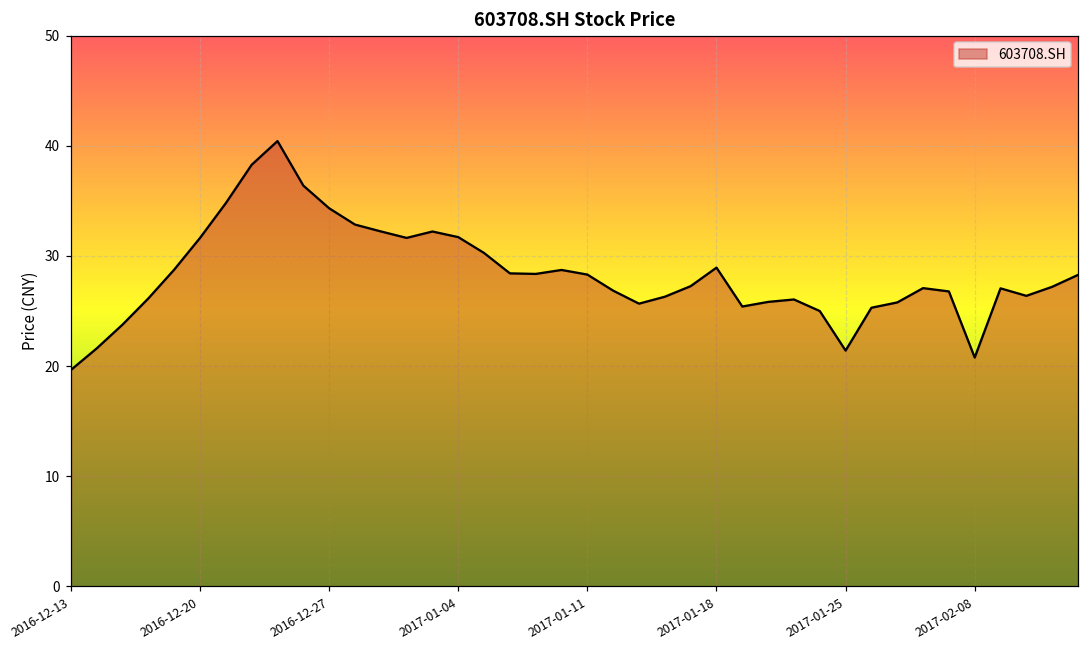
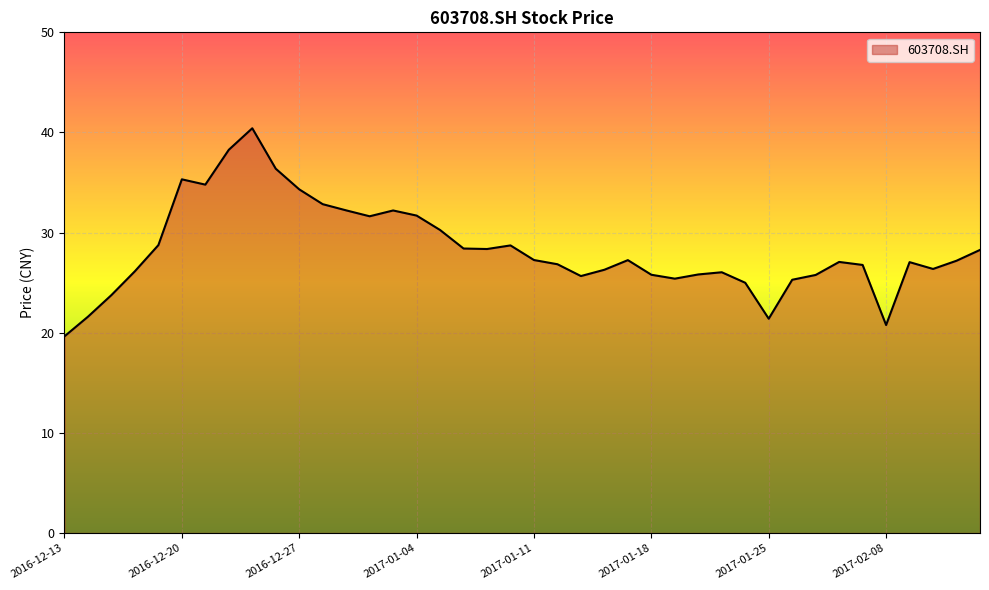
  {
    "2016-12-13": 19.6,
-   "2016-12-20": 31.6,
+   "2016-12-20": 35.3,
    "2016-12-27": 34.3,
    "2017-01-04": 31.7,
-   "2017-01-11": 28.3,
-   "2017-01-18": 28.9,
+   "2017-01-11": 27.3,
+   "2017-01-18": 25.8,
    "2017-01-25": 21.4,
    "2017-02-08": 20.8
  }
